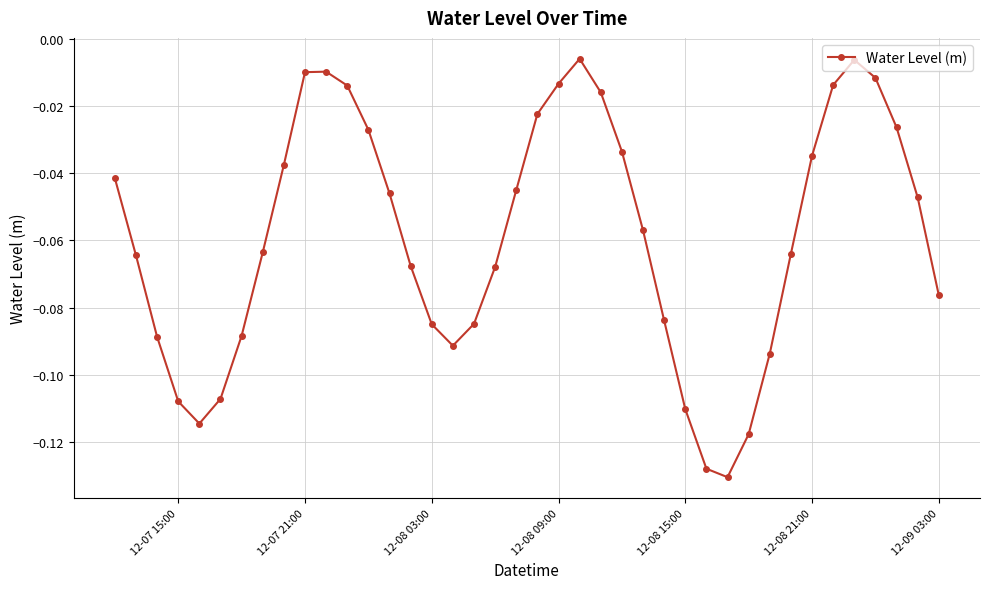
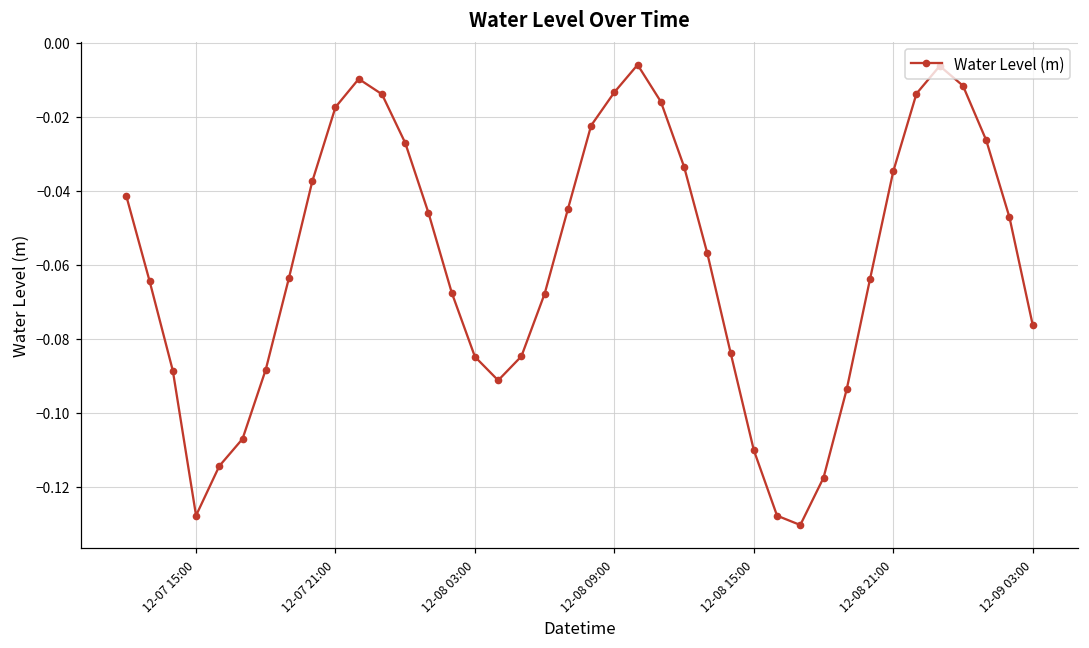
  {
-   "12-07 15:00": -0.108,
-   "12-07 21:00": -0.010,
+   "12-07 15:00": -0.128,
+   "12-07 21:00": -0.017,
    "12-08 03:00": -0.085,
    "12-08 09:00": -0.013,
    "12-08 15:00": -0.110,
    "12-08 21:00": -0.035,
    "12-09 03:00": -0.076
  }
